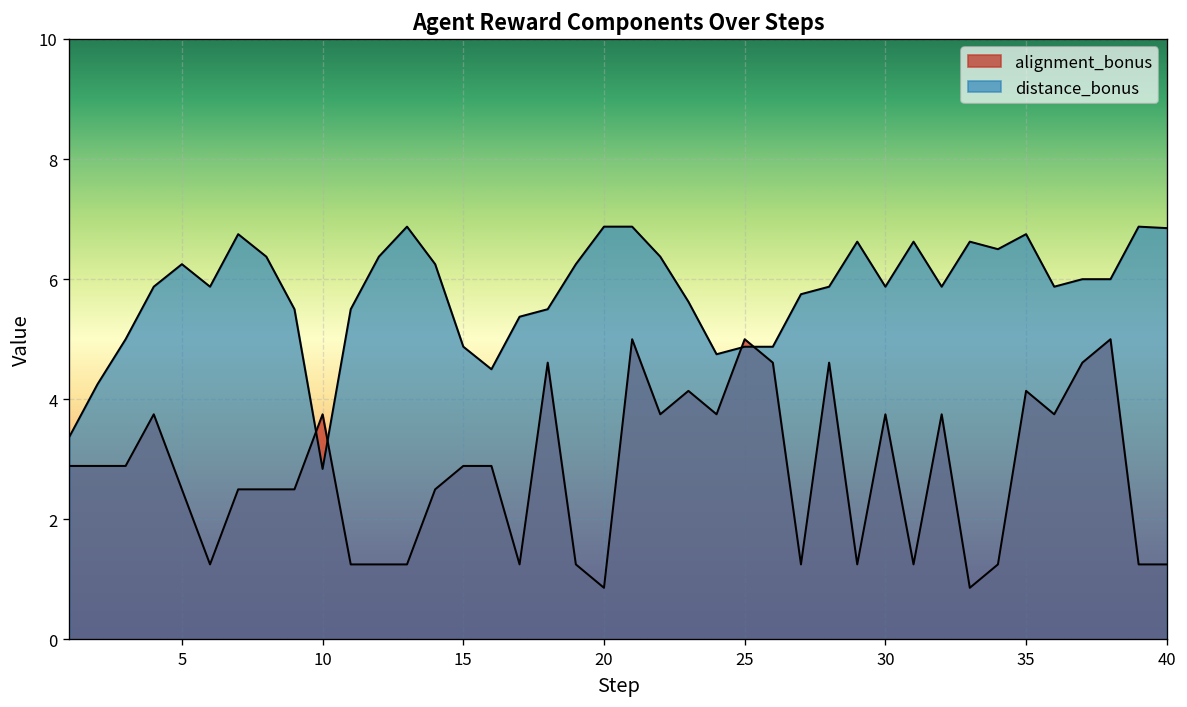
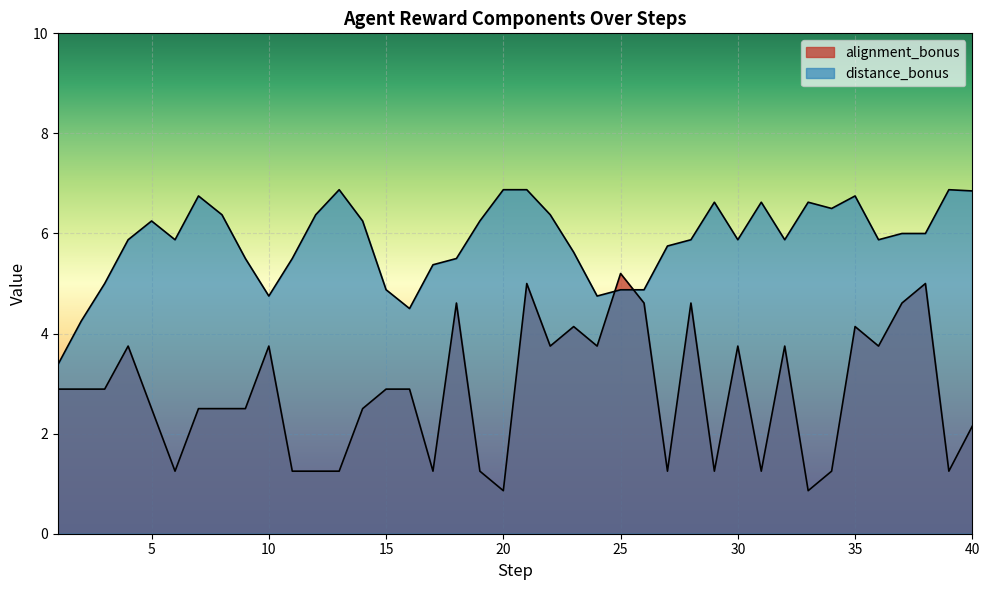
  {
    "alignment_bonus": {
      "5": 2.5,
      "10": 3.8,
      "15": 2.9,
      "20": 0.9,
-     "25": 5.0,
+     "25": 5.2,
      "30": 3.8,
      "35": 4.1,
-     "40": 1.3
+     "40": 2.2
    },
    "distance_bonus": {
      "5": 6.3,
-     "10": 2.8,
+     "10": 4.7,
      "15": 4.9,
      "20": 6.9,
      "25": 4.9,
      "30": 5.9,
      "35": 6.8,
      "40": 6.9
    }
  }
